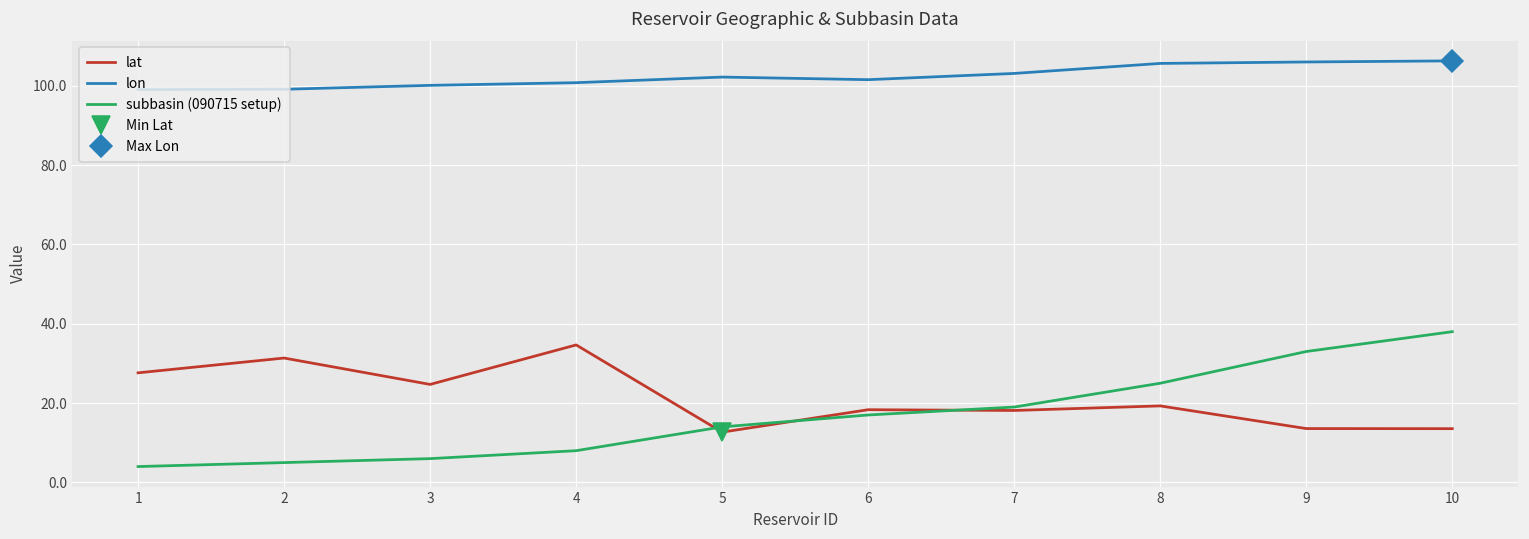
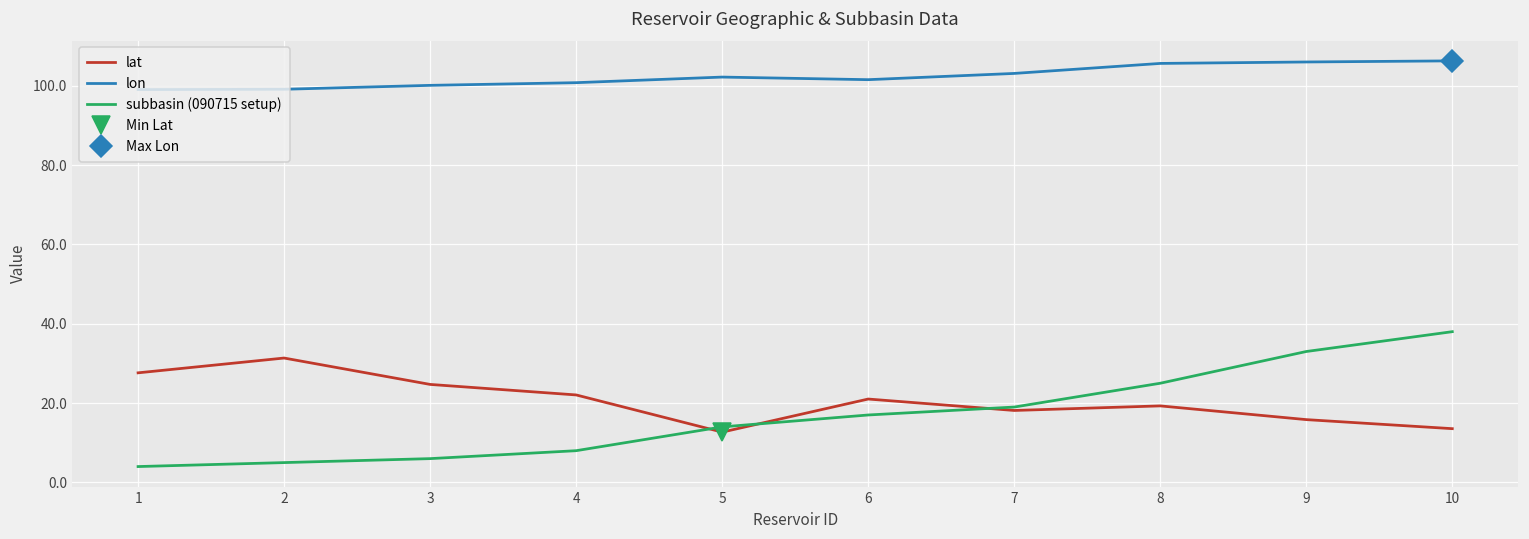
  {
    "lat": {
      "1": 28,
      "2": 31,
      "3": 25,
-     "4": 35,
-     "6": 18,
+     "4": 22,
+     "6": 21,
      "7": 18,
      "8": 19,
-     "9": 14,
+     "9": 16,
      "10": 14
    }
  }
